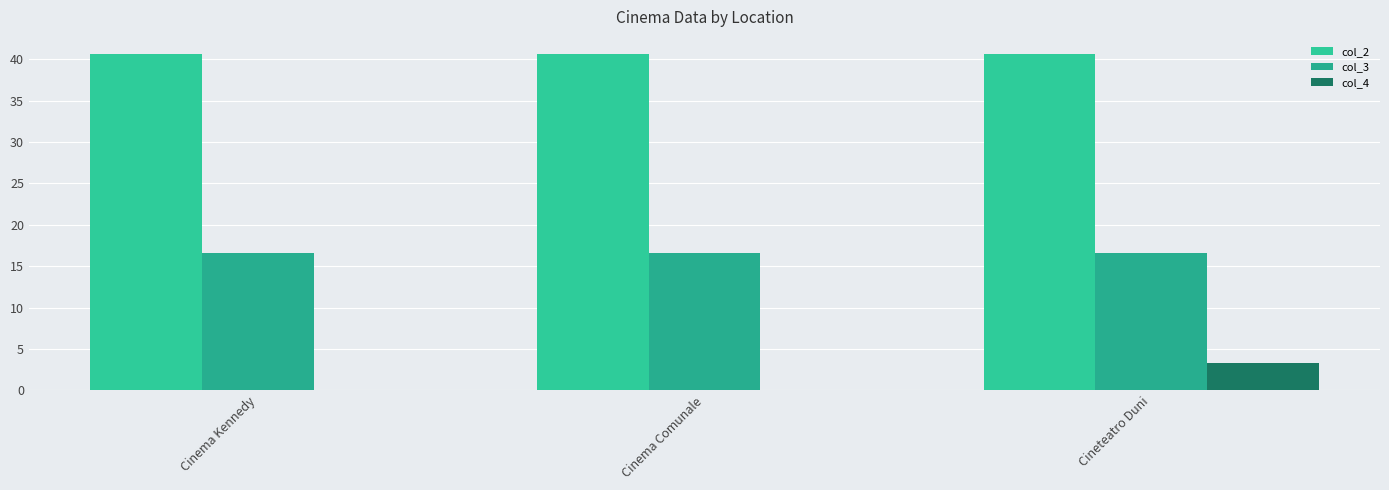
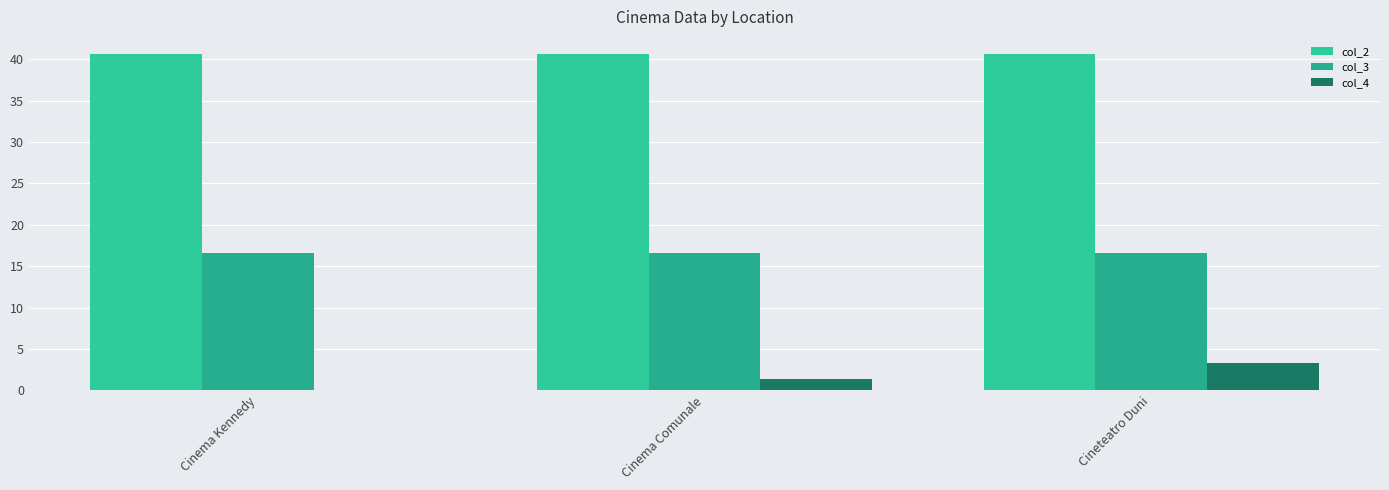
  {
    "col_4": {
-     "Cinema Comunale": 0,
+     "Cinema Comunale": 1,
      "Cineteatro Duni": 3
    }
  }
